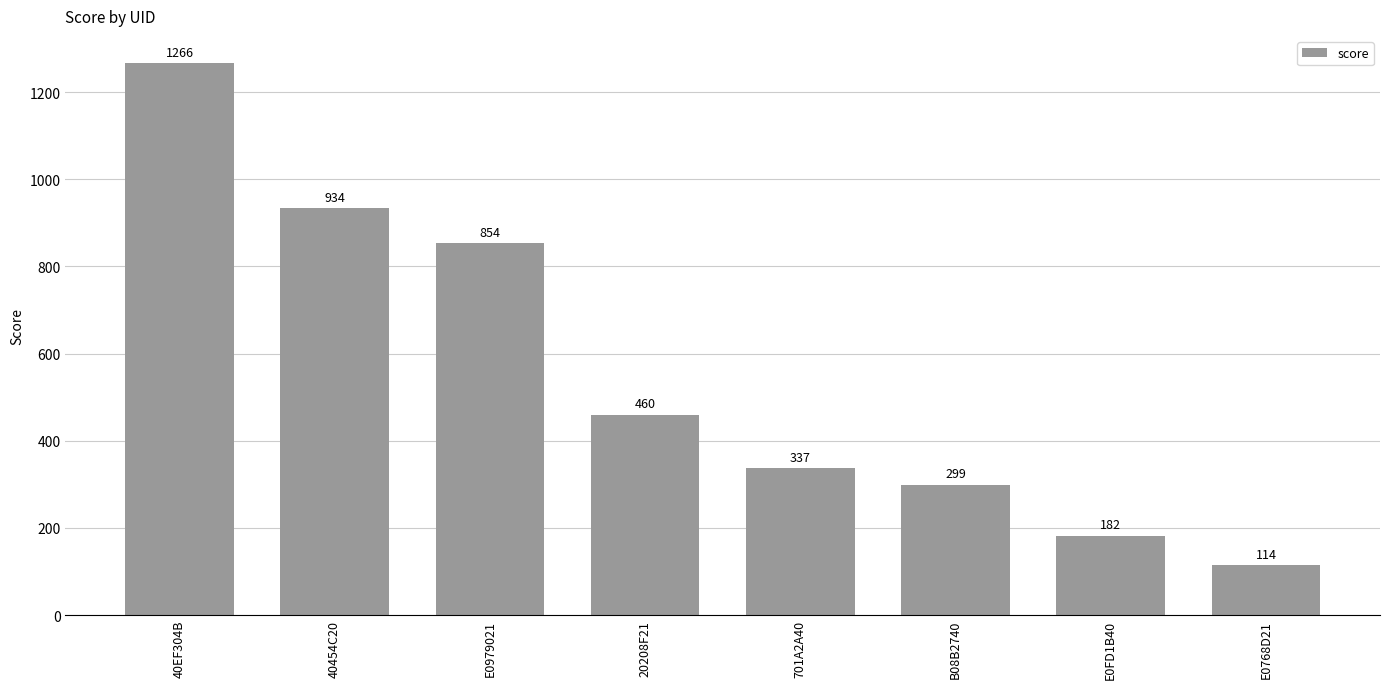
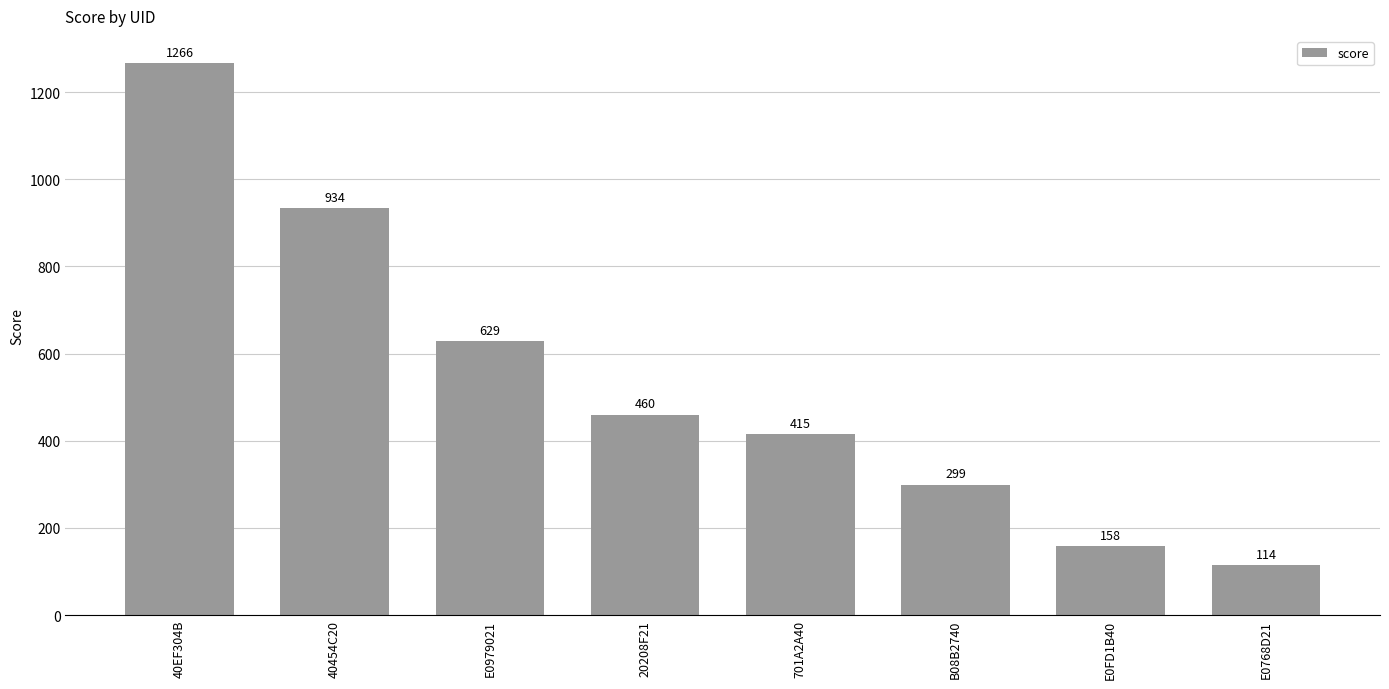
  {
    "40EF304B": 1266,
    "40454C20": 934,
-   "E0979021": 854,
+   "E0979021": 629,
    "20208F21": 460,
-   "701A2A40": 337,
+   "701A2A40": 415,
    "B08B2740": 299,
-   "E0FD1B40": 182,
+   "E0FD1B40": 158,
    "E0768D21": 114
  }
